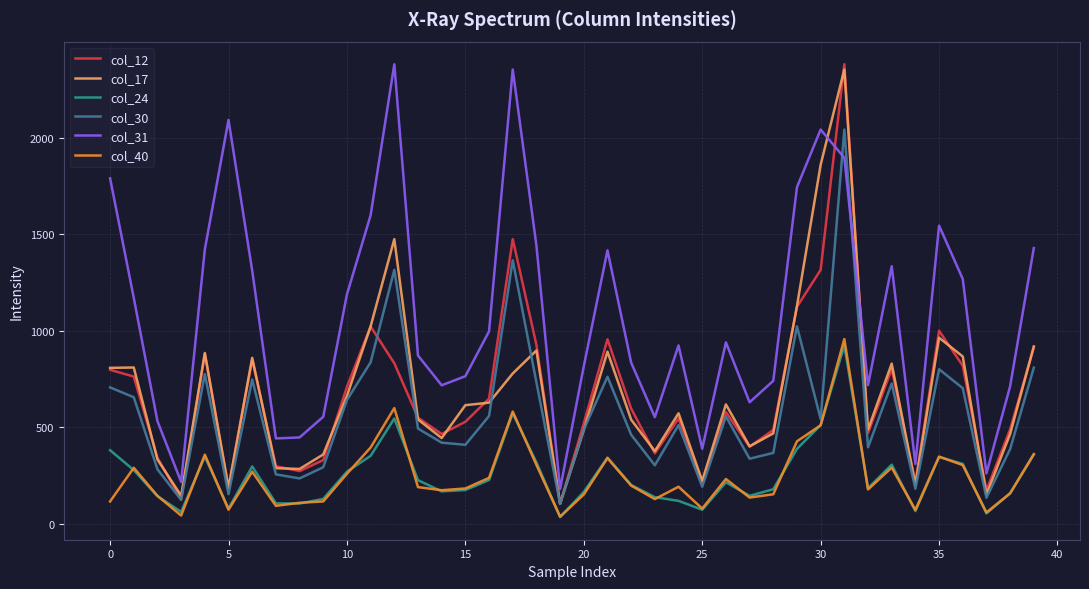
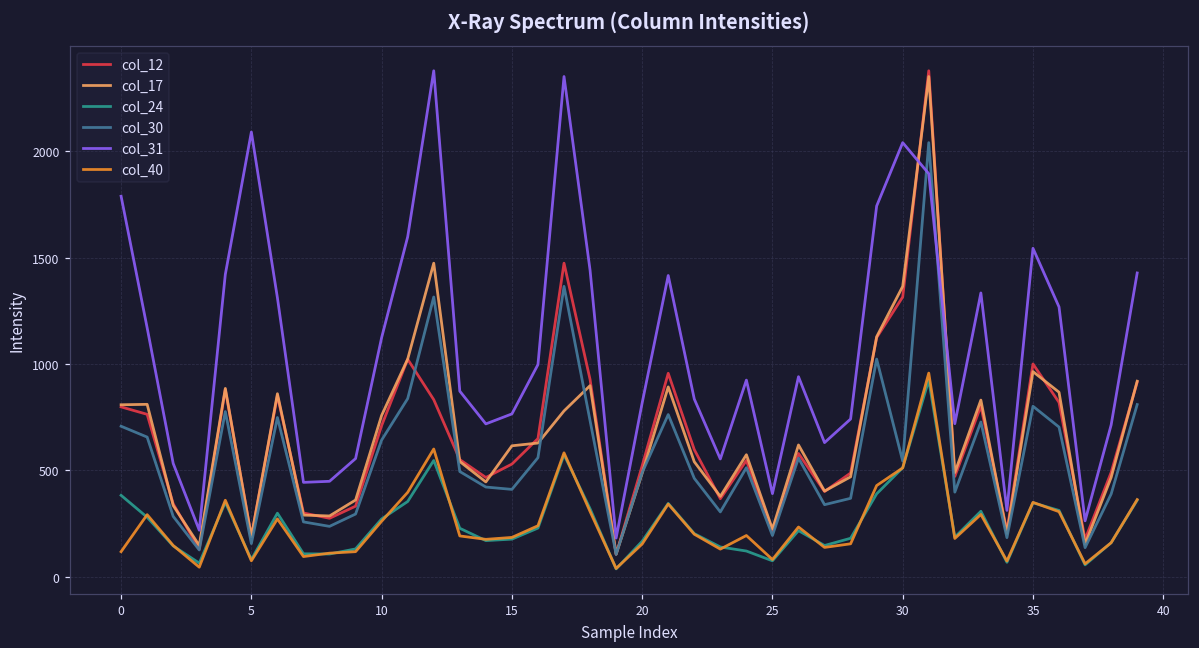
  {
    "col_12": {
      "10": 710,
      "15": 530,
      "20": 520,
      "30": 1320,
      "35": 1000
    },
    "col_17": {
-     "10": 660,
+     "10": 760,
      "15": 620,
-     "30": 1860,
+     "30": 1370,
      "35": 960
    },
    "col_31": {
      "0": 1790,
      "5": 2090,
-     "10": 1190,
+     "10": 1120,
      "15": 770,
      "20": 820,
      "25": 390,
      "30": 2040,
      "35": 1540
    },
    "col_40": {
      "0": 120
    }
  }
